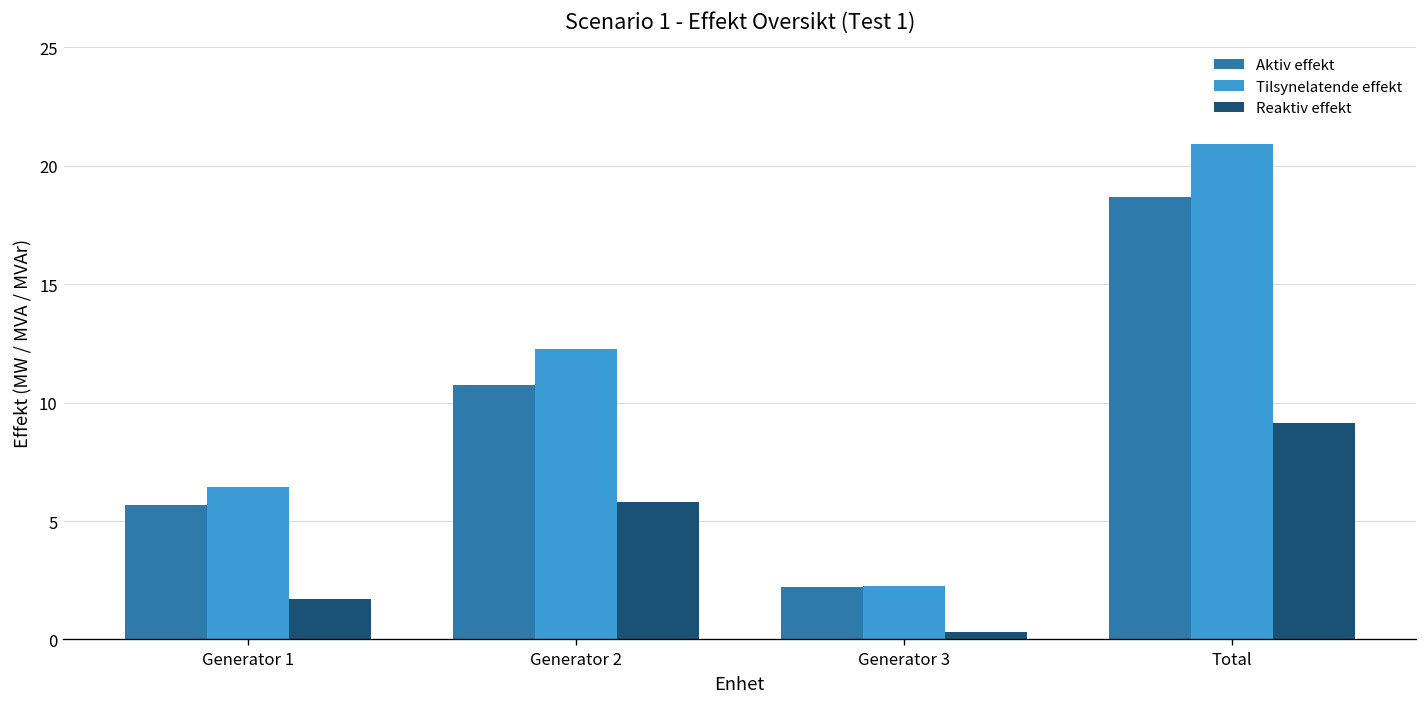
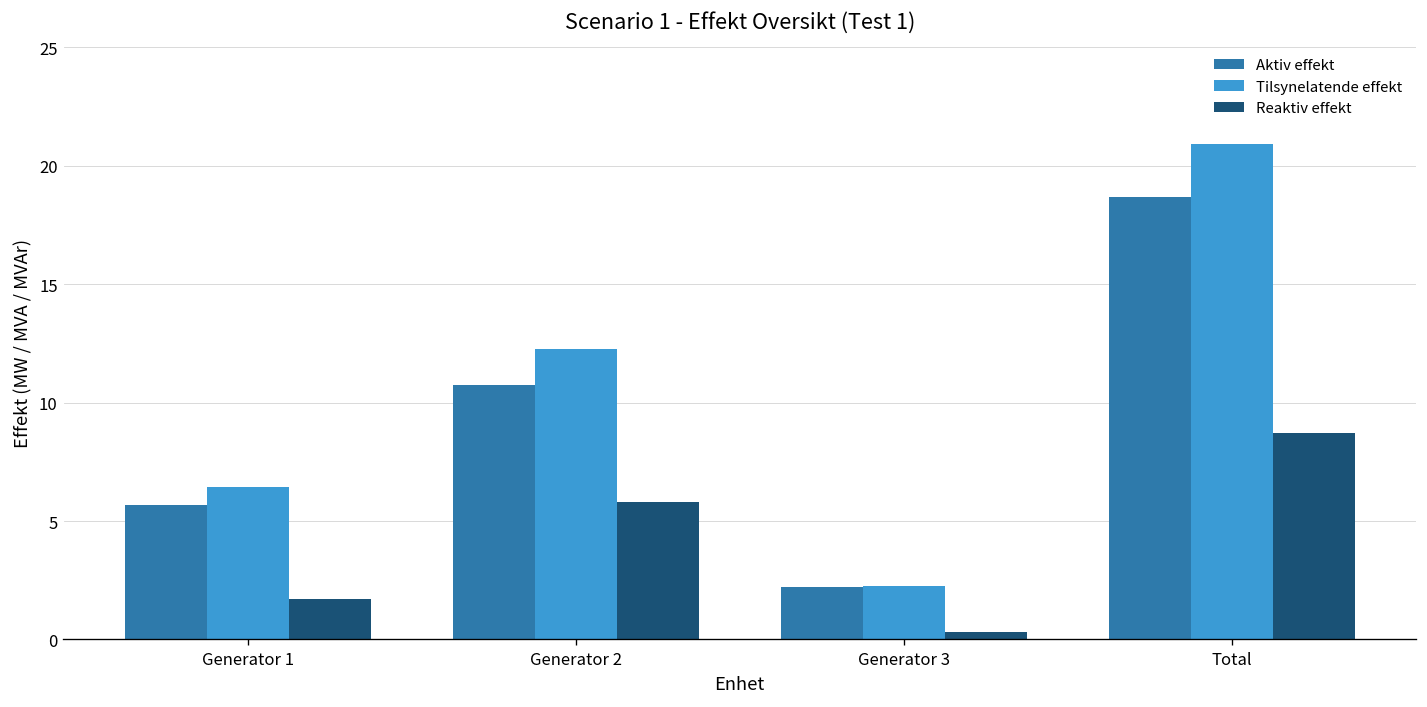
  {
    "Reaktiv effekt": {
      "Generator 1": 1.7,
      "Generator 2": 5.8,
      "Generator 3": 0.3,
-     "Total": 9.1
+     "Total": 8.7
    }
  }
